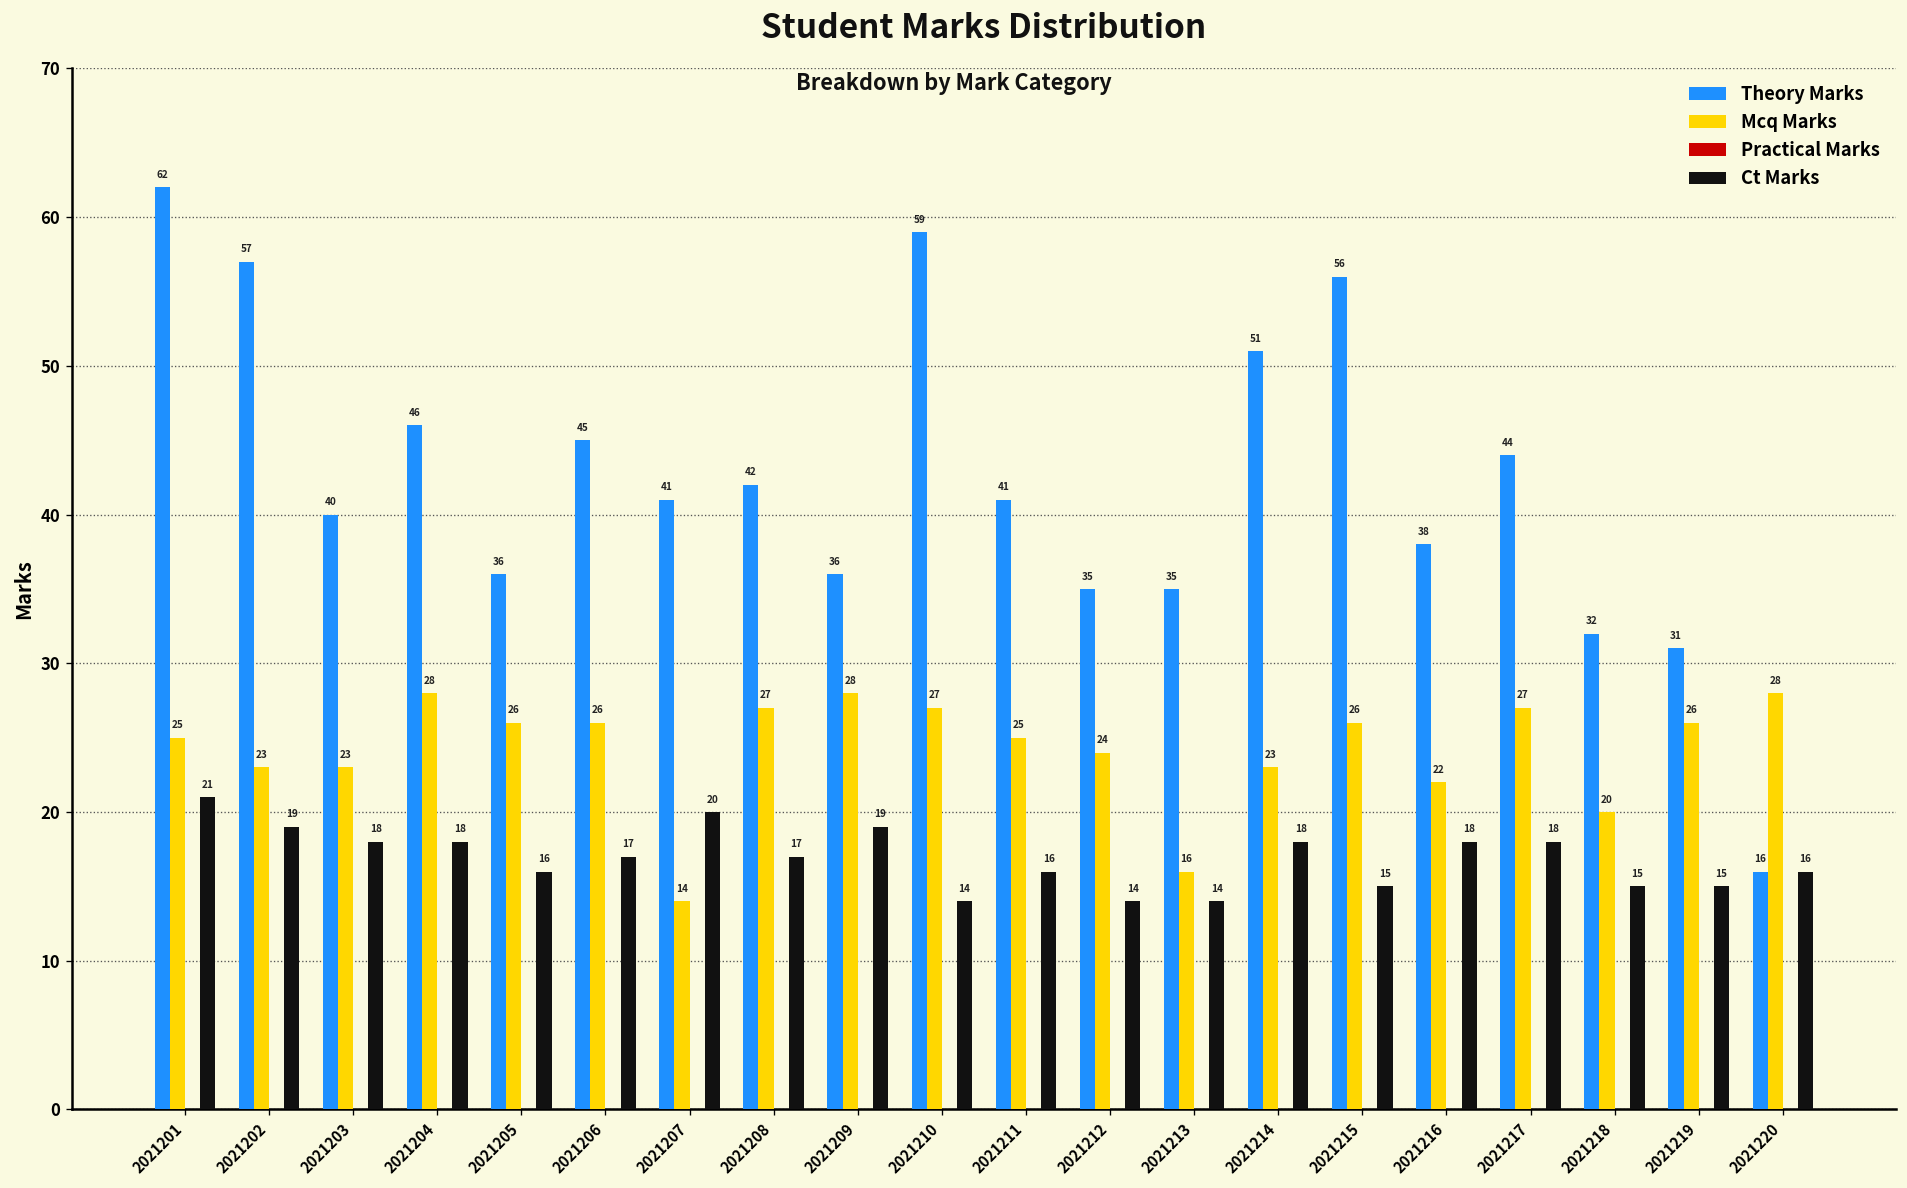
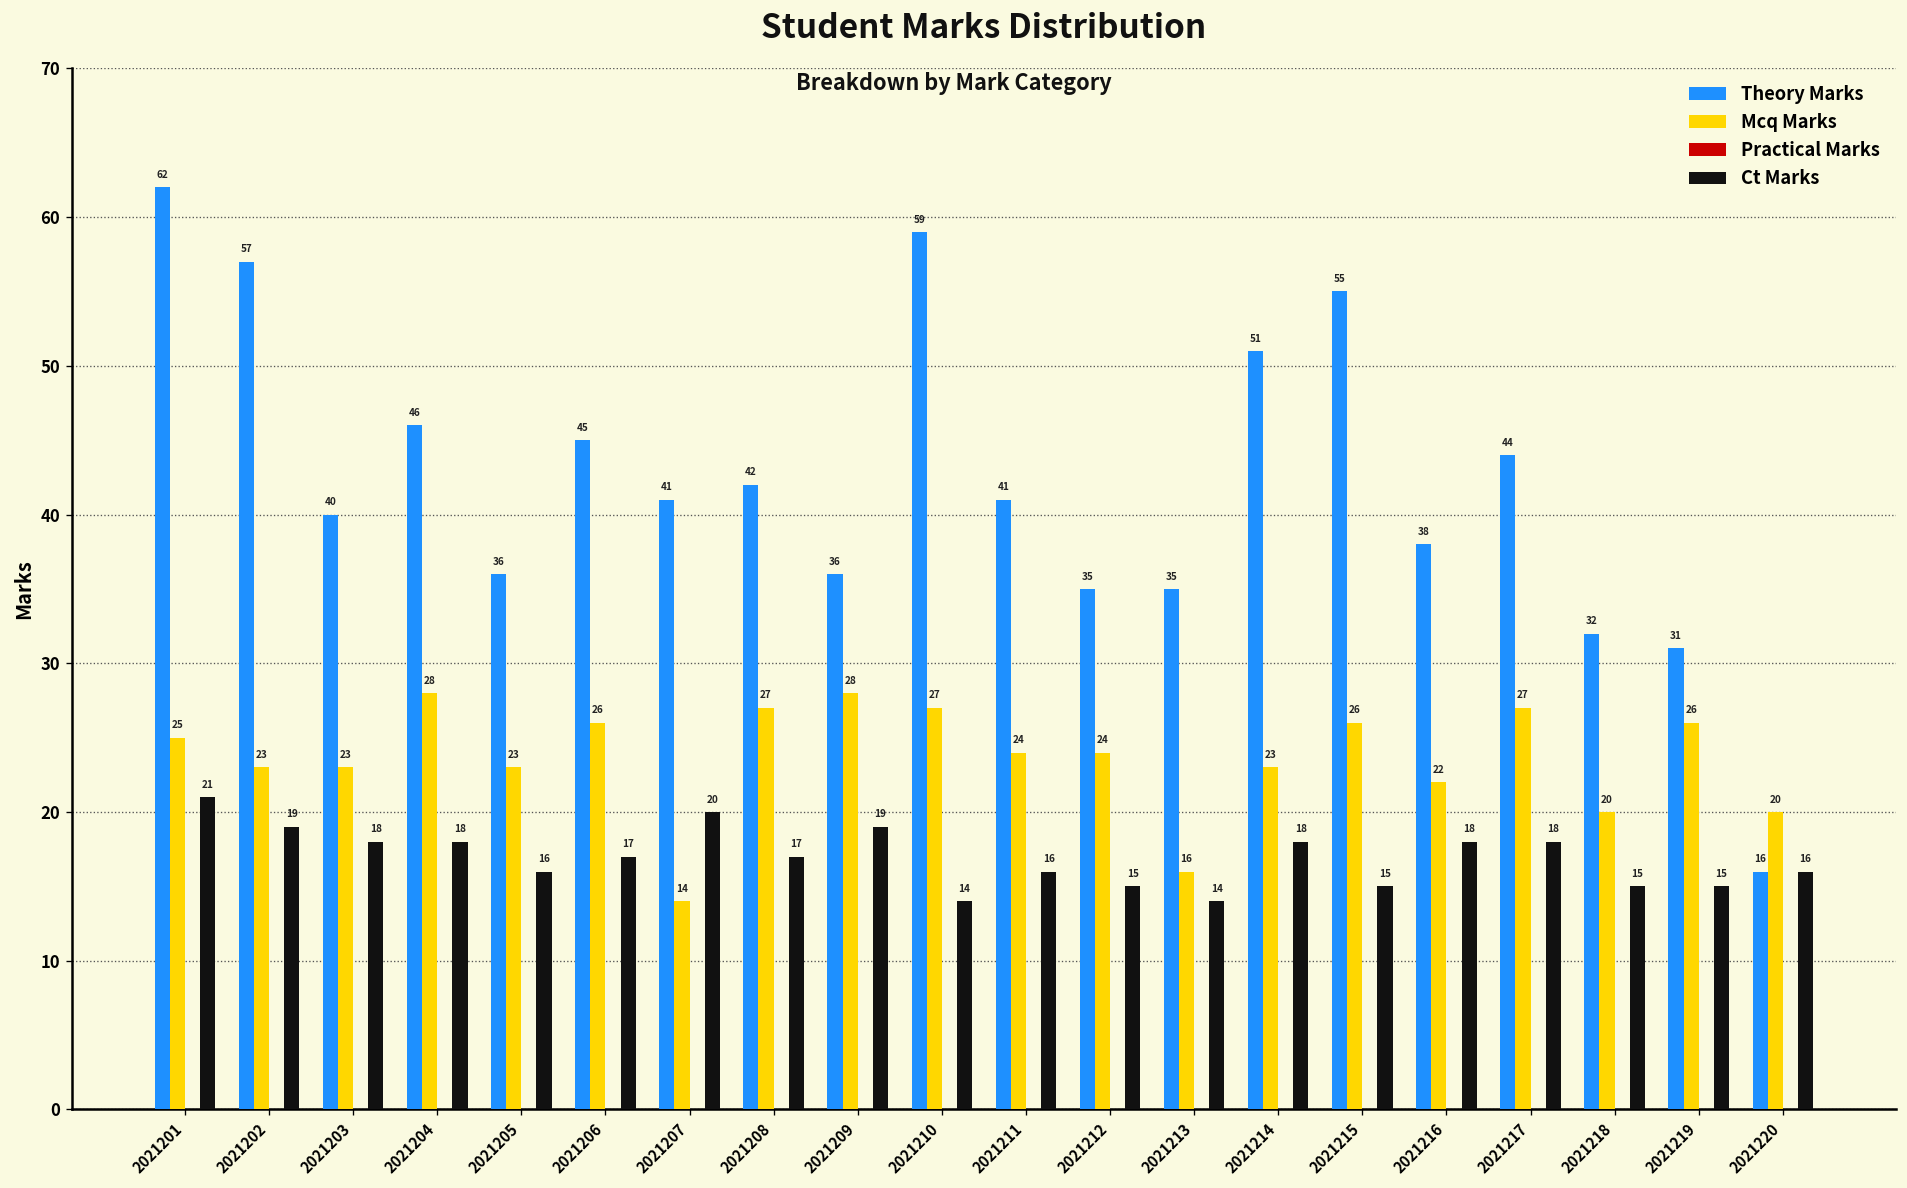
  {
    "Theory Marks": {
      "2021201": 62,
      "2021202": 57,
      "2021203": 40,
      "2021204": 46,
      "2021205": 36,
      "2021206": 45,
      "2021207": 41,
      "2021208": 42,
      "2021209": 36,
      "2021210": 59,
      "2021211": 41,
      "2021212": 35,
      "2021213": 35,
      "2021214": 51,
-     "2021215": 56,
+     "2021215": 55,
      "2021216": 38,
      "2021217": 44,
      "2021218": 32,
      "2021219": 31,
      "2021220": 16
    },
    "Mcq Marks": {
      "2021201": 25,
      "2021202": 23,
      "2021203": 23,
      "2021204": 28,
-     "2021205": 26,
+     "2021205": 23,
      "2021206": 26,
      "2021207": 14,
      "2021208": 27,
      "2021209": 28,
      "2021210": 27,
-     "2021211": 25,
+     "2021211": 24,
      "2021212": 24,
      "2021213": 16,
      "2021214": 23,
      "2021215": 26,
      "2021216": 22,
      "2021217": 27,
      "2021218": 20,
      "2021219": 26,
-     "2021220": 28
+     "2021220": 20
    },
    "Practical Marks": {
      "2021201": 0.0,
      "2021202": 0.0,
      "2021203": 0.0,
      "2021204": 0.0,
      "2021205": 0.0,
      "2021206": 0.0,
      "2021207": 0.0,
      "2021208": 0.0,
      "2021209": 0.0,
      "2021210": 0.0,
      "2021211": 0.0,
      "2021212": 0.0,
      "2021213": 0.0,
      "2021214": 0.0,
      "2021215": 0.0,
      "2021216": 0.0,
      "2021217": 0.0,
      "2021218": 0.0,
      "2021219": 0.0,
      "2021220": 0.0
    },
    "Ct Marks": {
      "2021201": 21,
      "2021202": 19,
      "2021203": 18,
      "2021204": 18,
      "2021205": 16,
      "2021206": 17,
      "2021207": 20,
      "2021208": 17,
      "2021209": 19,
      "2021210": 14,
      "2021211": 16,
-     "2021212": 14,
+     "2021212": 15,
      "2021213": 14,
      "2021214": 18,
      "2021215": 15,
      "2021216": 18,
      "2021217": 18,
      "2021218": 15,
      "2021219": 15,
      "2021220": 16
    }
  }
